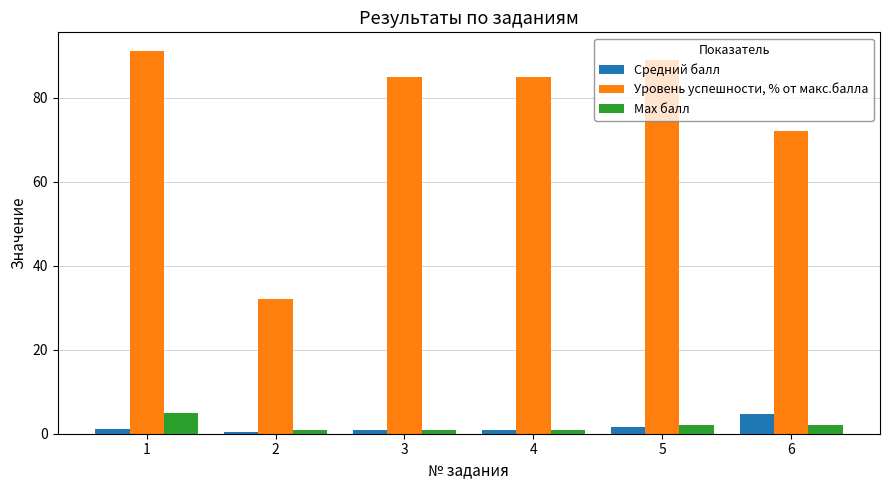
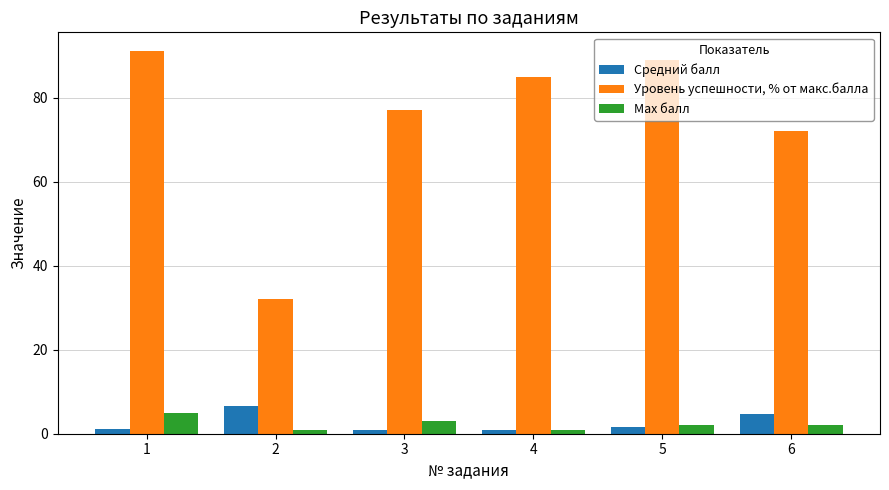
  {
    "Средний балл": {
      "1": 1,
-     "2": 0,
+     "2": 7,
      "3": 1,
      "4": 1,
      "5": 2,
      "6": 5
    },
    "Уровень успешности, % от макс.балла": {
      "1": 91,
      "2": 32,
-     "3": 85,
+     "3": 77,
      "4": 85,
      "6": 72
    },
    "Max балл": {
      "1": 5,
      "2": 1,
-     "3": 1,
+     "3": 3,
      "4": 1,
      "5": 2,
      "6": 2
    }
  }
